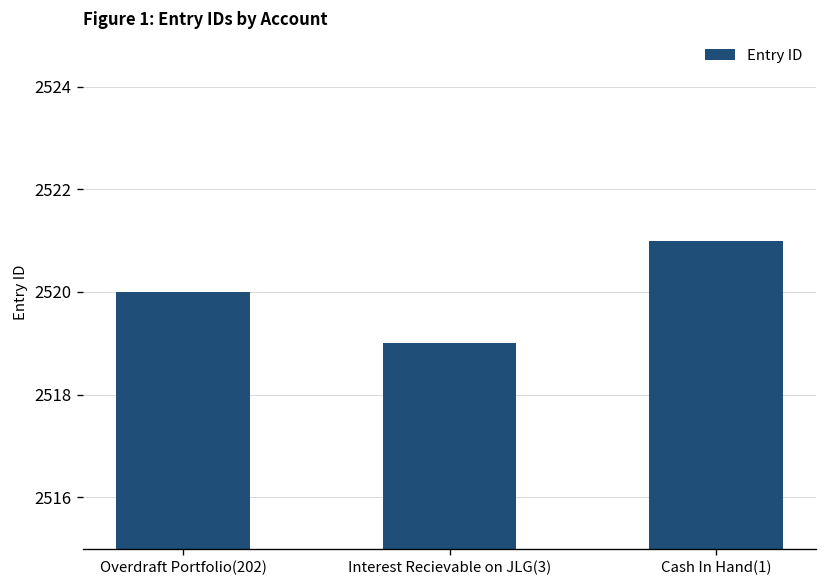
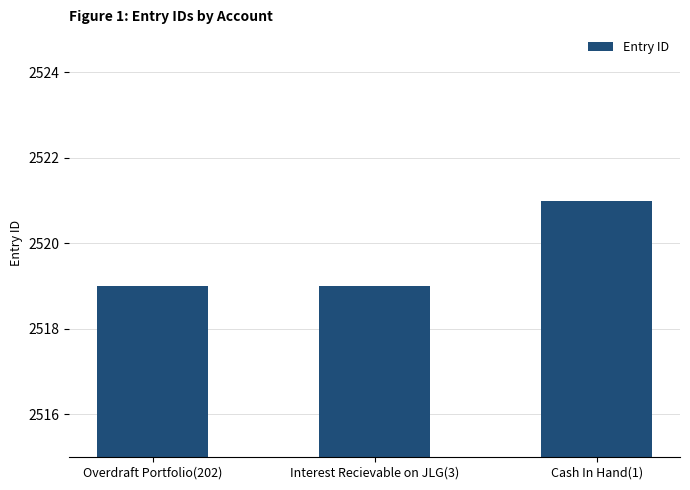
  {
-   "Overdraft Portfolio(202)": 2520,
+   "Overdraft Portfolio(202)": 2519,
    "Interest Recievable on JLG(3)": 2519,
    "Cash In Hand(1)": 2521
  }
